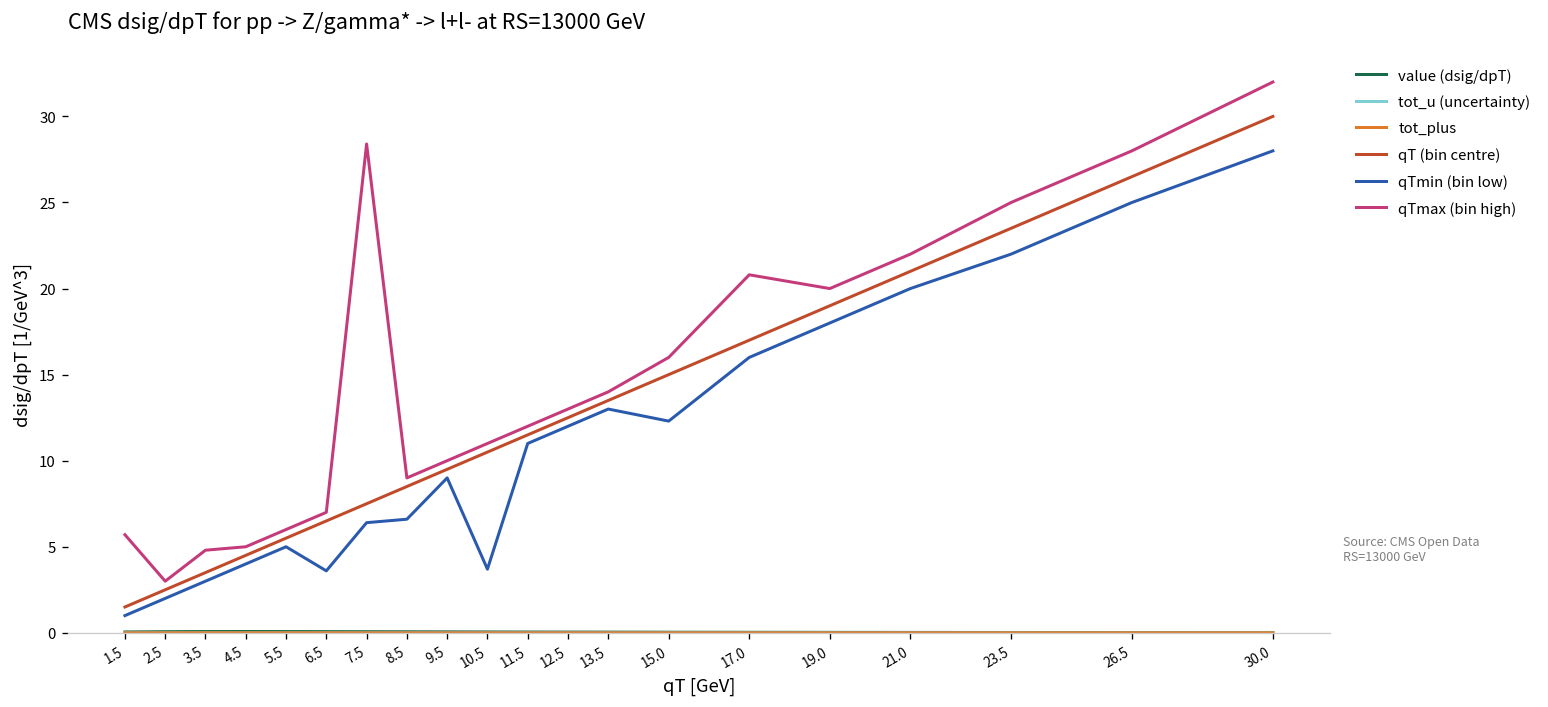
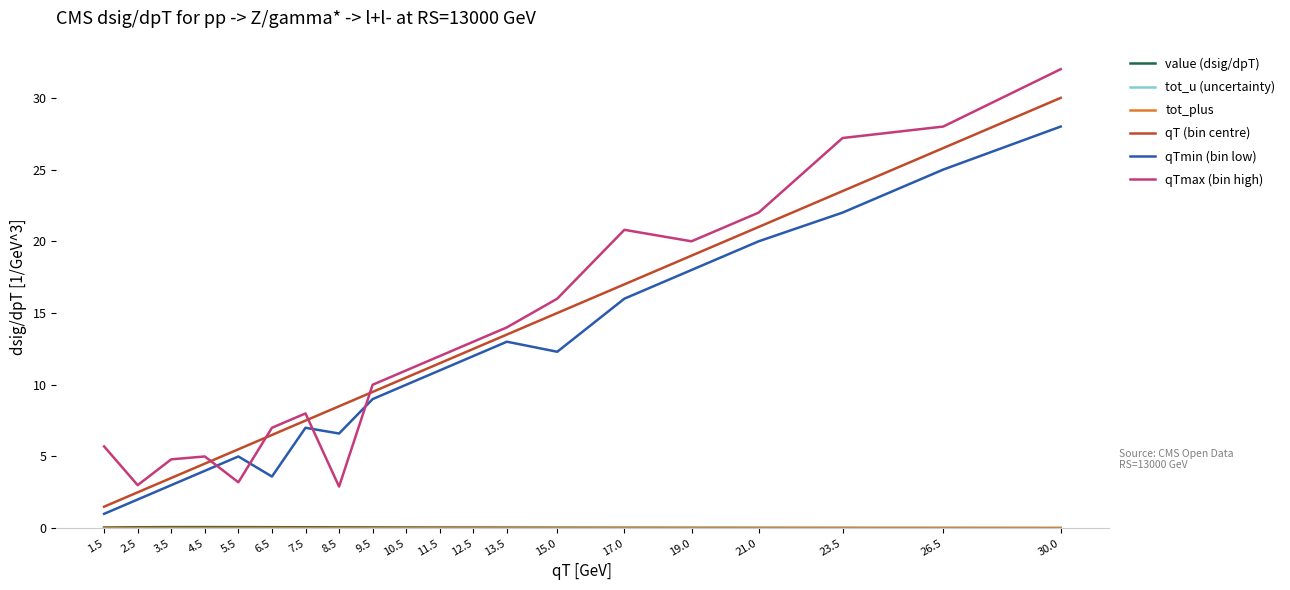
  {
    "qTmin (bin low)": {
      "1.5": 1.0,
      "2.5": 2.0,
      "3.5": 3.0,
      "4.5": 4.0,
      "5.5": 5.0,
      "6.5": 3.6,
-     "7.5": 6.4,
+     "7.5": 7.0,
      "8.5": 6.6,
      "9.5": 9.0,
-     "10.5": 3.7,
+     "10.5": 10.0,
      "11.5": 11.0,
      "12.5": 12.0,
      "13.5": 13.0,
      "15.0": 12.3,
      "17.0": 16.0,
      "19.0": 18.0,
      "21.0": 20.0,
      "23.5": 22.0,
      "26.5": 25.0,
      "30.0": 28.0
    },
    "qTmax (bin high)": {
      "1.5": 5.7,
      "2.5": 3.0,
      "3.5": 4.8,
      "4.5": 5.0,
-     "5.5": 6.0,
+     "5.5": 3.2,
      "6.5": 7.0,
-     "7.5": 28.4,
-     "8.5": 9.0,
+     "7.5": 8.0,
+     "8.5": 2.9,
      "9.5": 10.0,
      "10.5": 11.0,
      "11.5": 12.0,
      "12.5": 13.0,
      "13.5": 14.0,
      "15.0": 16.0,
      "17.0": 20.8,
      "19.0": 20.0,
      "21.0": 22.0,
-     "23.5": 25.0,
+     "23.5": 27.2,
      "26.5": 28.0,
      "30.0": 32.0
    }
  }
